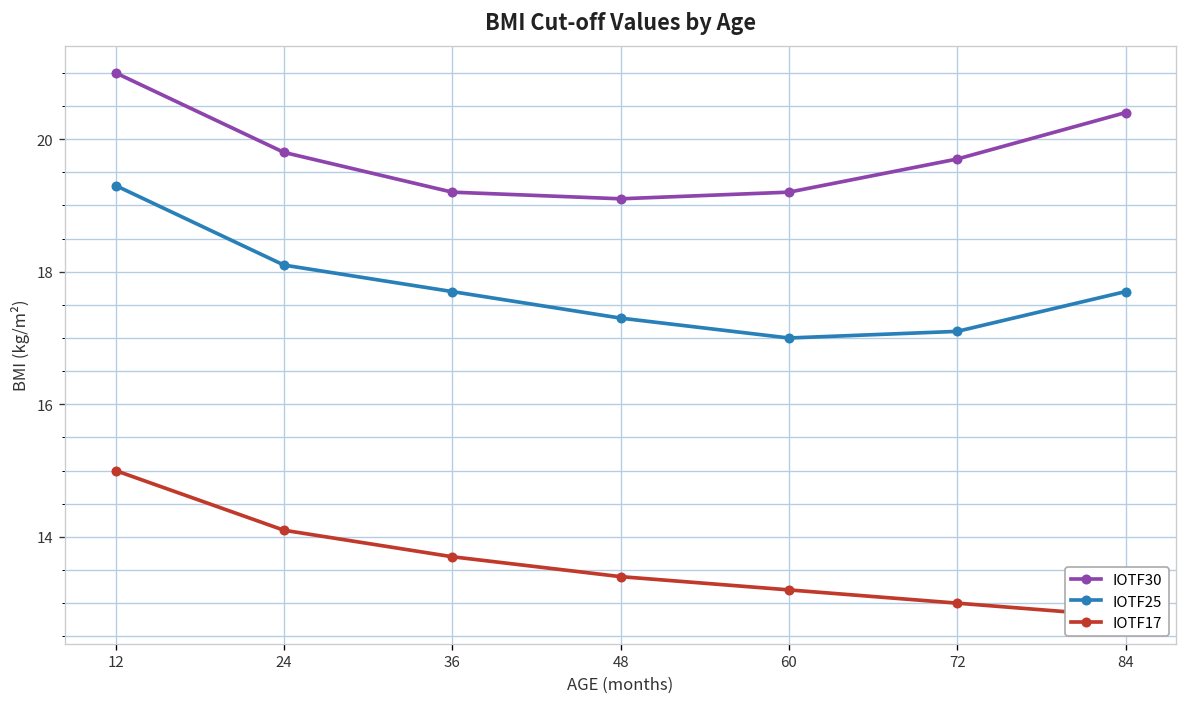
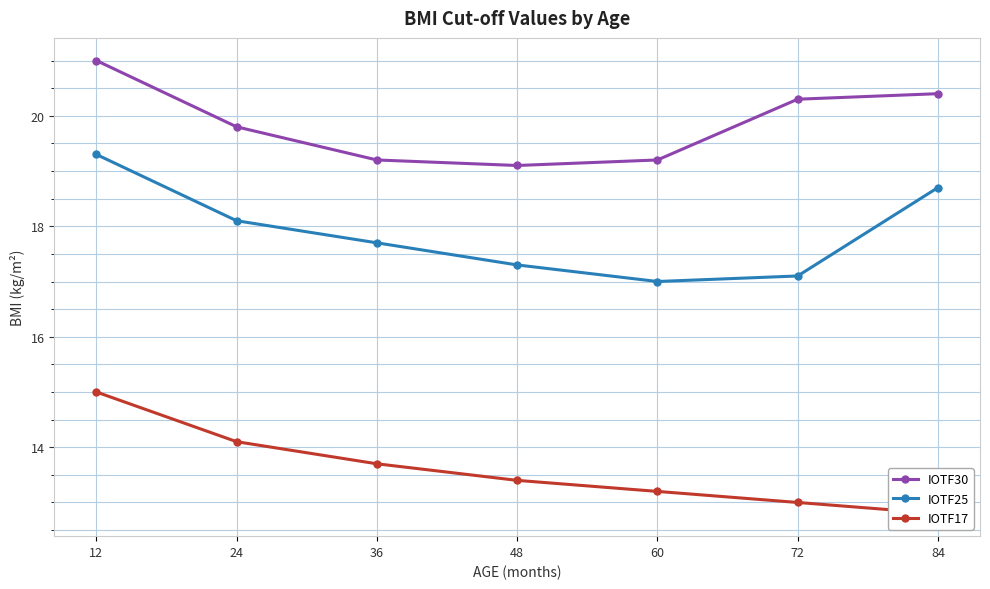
  {
    "IOTF30": {
      "12": 21.0,
      "24": 19.8,
      "36": 19.2,
      "48": 19.1,
      "60": 19.2,
-     "72": 19.7,
+     "72": 20.3,
      "84": 20.4
    },
    "IOTF25": {
      "12": 19.3,
      "24": 18.1,
      "36": 17.7,
      "48": 17.3,
      "60": 17.0,
      "72": 17.1,
-     "84": 17.7
+     "84": 18.7
    },
    "IOTF17": {
      "12": 15.0,
      "24": 14.1,
      "36": 13.7,
      "48": 13.4,
      "60": 13.2,
      "72": 13.0
    }
  }
